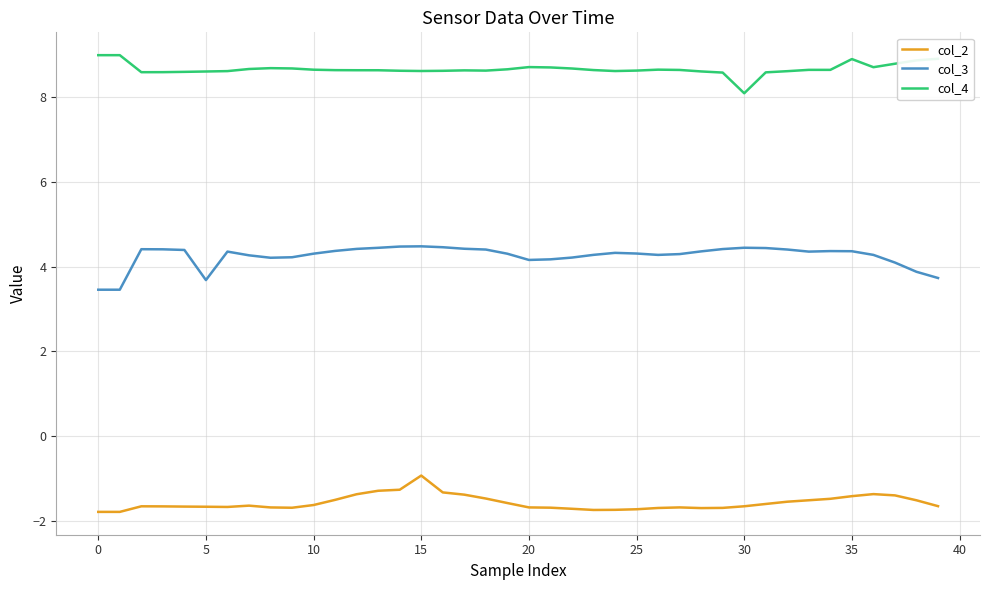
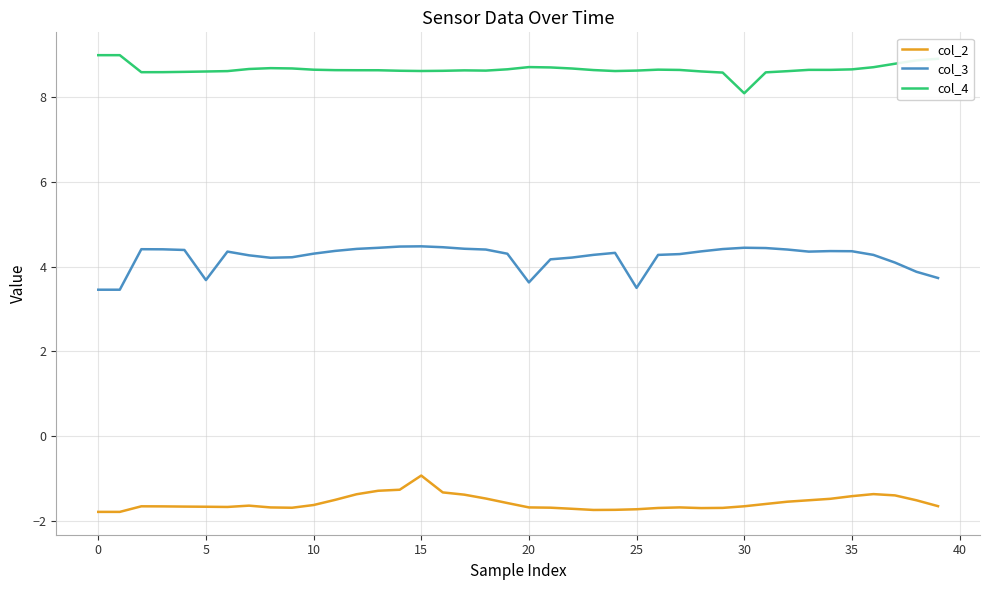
  {
    "col_2": {
      "0": -1.8,
      "5": -1.7,
      "10": -1.6,
      "15": -0.9,
      "20": -1.7,
      "25": -1.7,
      "30": -1.7,
      "35": -1.4
    },
    "col_3": {
      "0": 3.5,
      "5": 3.7,
      "10": 4.3,
      "15": 4.5,
-     "20": 4.2,
-     "25": 4.3,
+     "20": 3.6,
+     "25": 3.5,
      "30": 4.4,
      "35": 4.4
    },
    "col_4": {
      "0": 9.0,
      "5": 8.6,
      "10": 8.7,
      "15": 8.6,
      "20": 8.7,
      "25": 8.6,
      "30": 8.1,
-     "35": 8.9
+     "35": 8.7
    }
  }
